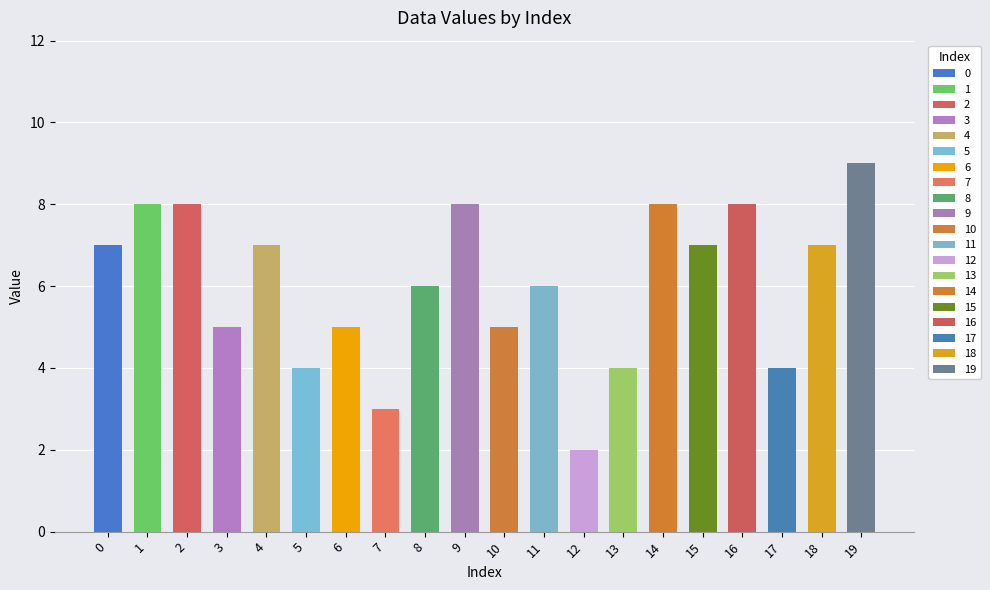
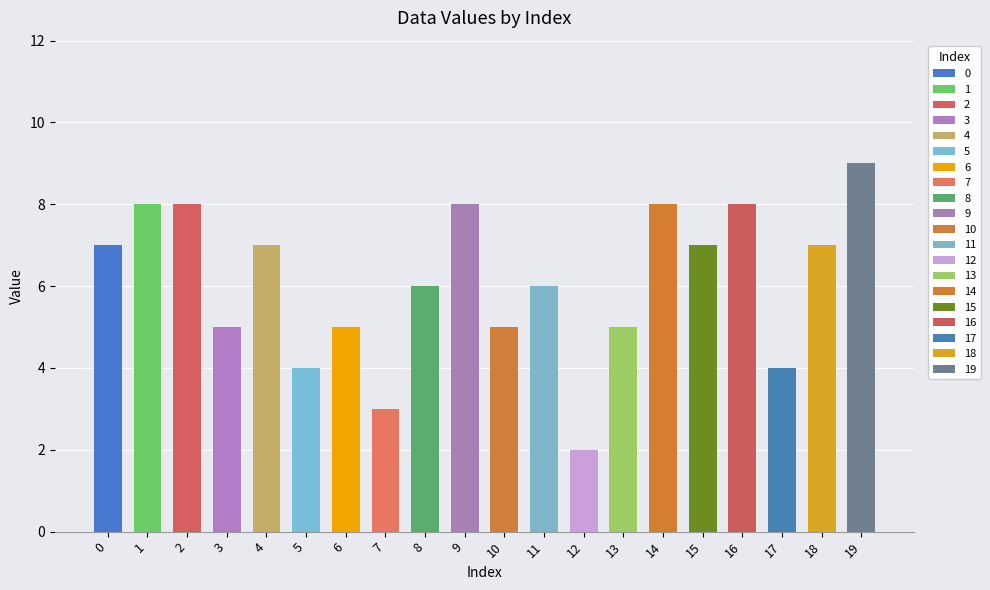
  {
    "0": 7,
    "1": 8,
    "2": 8,
    "3": 5,
    "4": 7,
    "5": 4,
    "6": 5,
    "7": 3,
    "8": 6,
    "9": 8,
    "10": 5,
    "11": 6,
    "12": 2,
-   "13": 4,
+   "13": 5,
    "14": 8,
    "15": 7,
    "16": 8,
    "17": 4,
    "18": 7,
    "19": 9
  }
